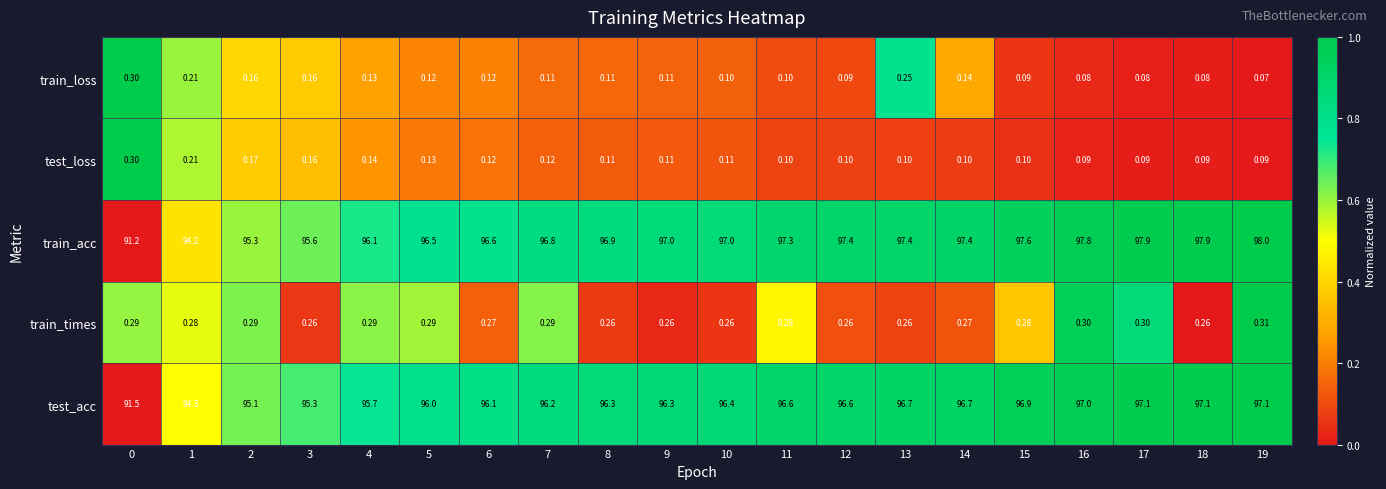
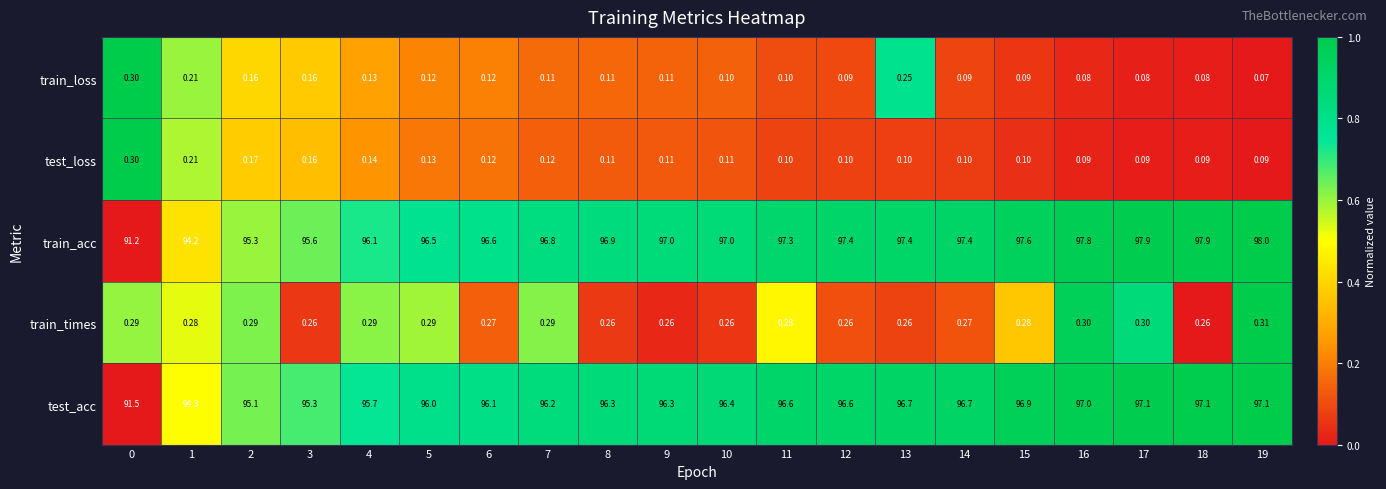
  {
    "train_loss": {
      "0": 0.30,
      "1": 0.21,
      "2": 0.16,
      "3": 0.16,
      "4": 0.13,
      "5": 0.12,
      "6": 0.12,
      "7": 0.11,
      "8": 0.11,
      "9": 0.11,
      "10": 0.10,
      "11": 0.10,
      "12": 0.09,
      "13": 0.25,
-     "14": 0.14,
+     "14": 0.09,
      "15": 0.09,
      "16": 0.08,
      "17": 0.08,
      "18": 0.08,
      "19": 0.07
    },
    "test_loss": {
      "0": 0.30,
      "1": 0.21,
      "2": 0.17,
      "3": 0.16,
      "4": 0.14,
      "5": 0.13,
      "6": 0.12,
      "7": 0.12,
      "8": 0.11,
      "9": 0.11,
      "10": 0.11,
      "11": 0.10,
      "12": 0.10,
      "13": 0.10,
      "14": 0.10,
      "15": 0.10,
      "16": 0.09,
      "17": 0.09,
      "18": 0.09,
      "19": 0.09
    },
    "train_acc": {
      "0": 91.2,
      "1": 94.2,
      "2": 95.3,
      "3": 95.6,
      "4": 96.1,
      "5": 96.5,
      "6": 96.6,
      "7": 96.8,
      "8": 96.9,
      "9": 97.0,
      "10": 97.0,
      "11": 97.3,
      "12": 97.4,
      "13": 97.4,
      "14": 97.4,
      "15": 97.6,
      "16": 97.8,
      "17": 97.9,
      "18": 97.9,
      "19": 98.0
    },
    "train_times": {
      "0": 0.29,
      "1": 0.28,
      "2": 0.29,
      "3": 0.26,
      "4": 0.29,
      "5": 0.29,
      "6": 0.27,
      "7": 0.29,
      "8": 0.26,
      "9": 0.26,
      "10": 0.26,
      "11": 0.28,
      "12": 0.26,
      "13": 0.26,
      "14": 0.27,
      "15": 0.28,
      "16": 0.30,
      "17": 0.30,
      "18": 0.26,
      "19": 0.31
    },
    "test_acc": {
      "0": 91.5,
      "1": 94.3,
      "2": 95.1,
      "3": 95.3,
      "4": 95.7,
      "5": 96.0,
      "6": 96.1,
      "7": 96.2,
      "8": 96.3,
      "9": 96.3,
      "10": 96.4,
      "11": 96.6,
      "12": 96.6,
      "13": 96.7,
      "14": 96.7,
      "15": 96.9,
      "16": 97.0,
      "17": 97.1,
      "18": 97.1,
      "19": 97.1
    }
  }
